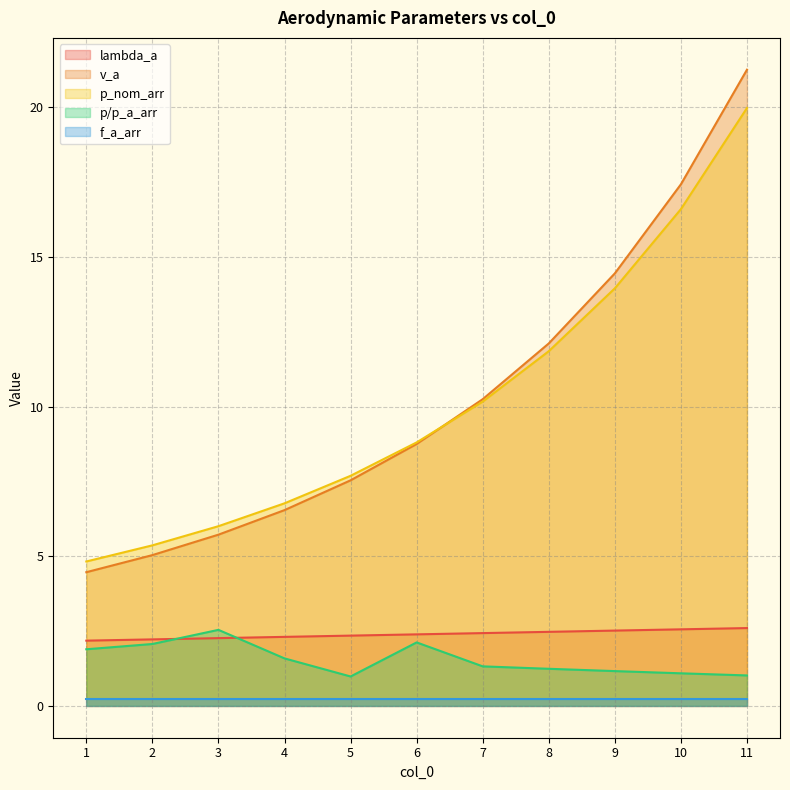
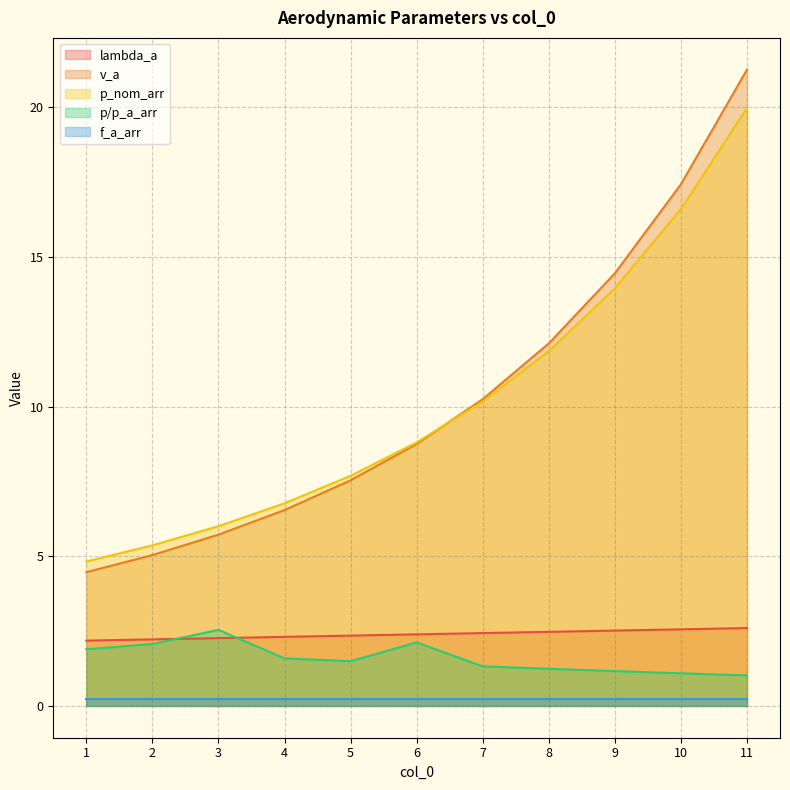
  {
    "p/p_a_arr": {
      "1": 1.9,
      "2": 2.1,
      "3": 2.5,
      "4": 1.6,
-     "5": 1.0,
+     "5": 1.5,
      "6": 2.1,
      "7": 1.3,
      "8": 1.2,
      "9": 1.2,
      "10": 1.1,
      "11": 1.0
    },
    "f_a_arr": {
      "1": 0.2,
      "2": 0.2,
      "3": 0.2,
      "4": 0.2,
      "5": 0.2,
      "6": 0.2,
      "7": 0.2,
      "8": 0.2,
      "9": 0.2,
      "10": 0.2,
      "11": 0.2
    }
  }
